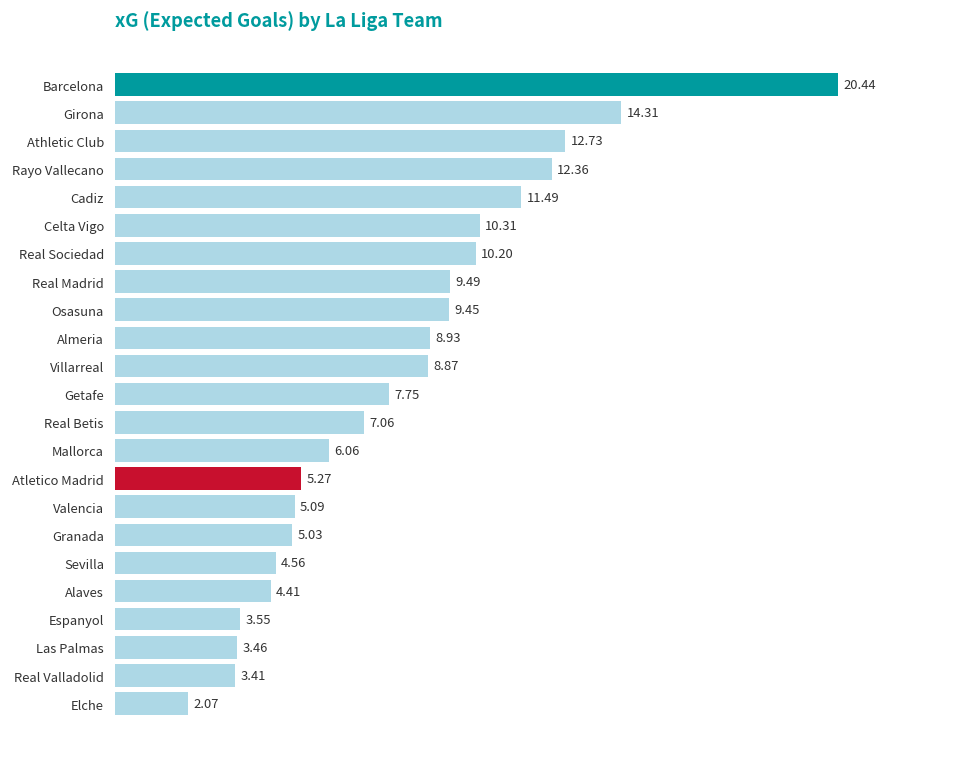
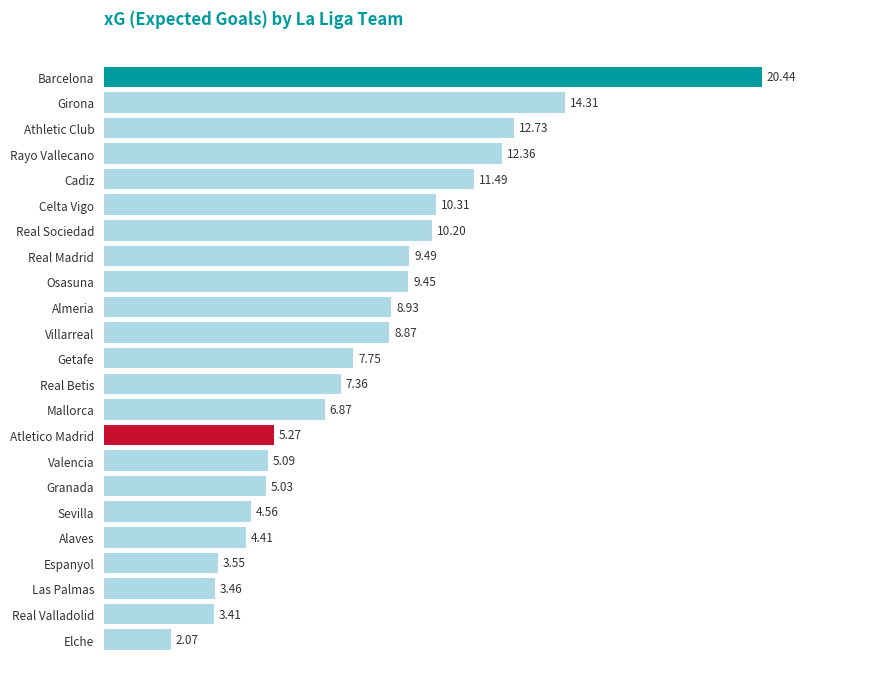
  {
    "Barcelona": 20.44,
    "Girona": 14.31,
    "Athletic Club": 12.73,
    "Rayo Vallecano": 12.36,
    "Cadiz": 11.49,
    "Celta Vigo": 10.31,
    "Real Sociedad": 10.20,
    "Real Madrid": 9.49,
    "Osasuna": 9.45,
    "Almeria": 8.93,
    "Villarreal": 8.87,
    "Getafe": 7.75,
-   "Real Betis": 7.06,
-   "Mallorca": 6.06,
+   "Real Betis": 7.36,
+   "Mallorca": 6.87,
    "Atletico Madrid": 5.27,
    "Valencia": 5.09,
    "Granada": 5.03,
    "Sevilla": 4.56,
    "Alaves": 4.41,
    "Espanyol": 3.55,
    "Las Palmas": 3.46,
    "Real Valladolid": 3.41,
    "Elche": 2.07
  }
